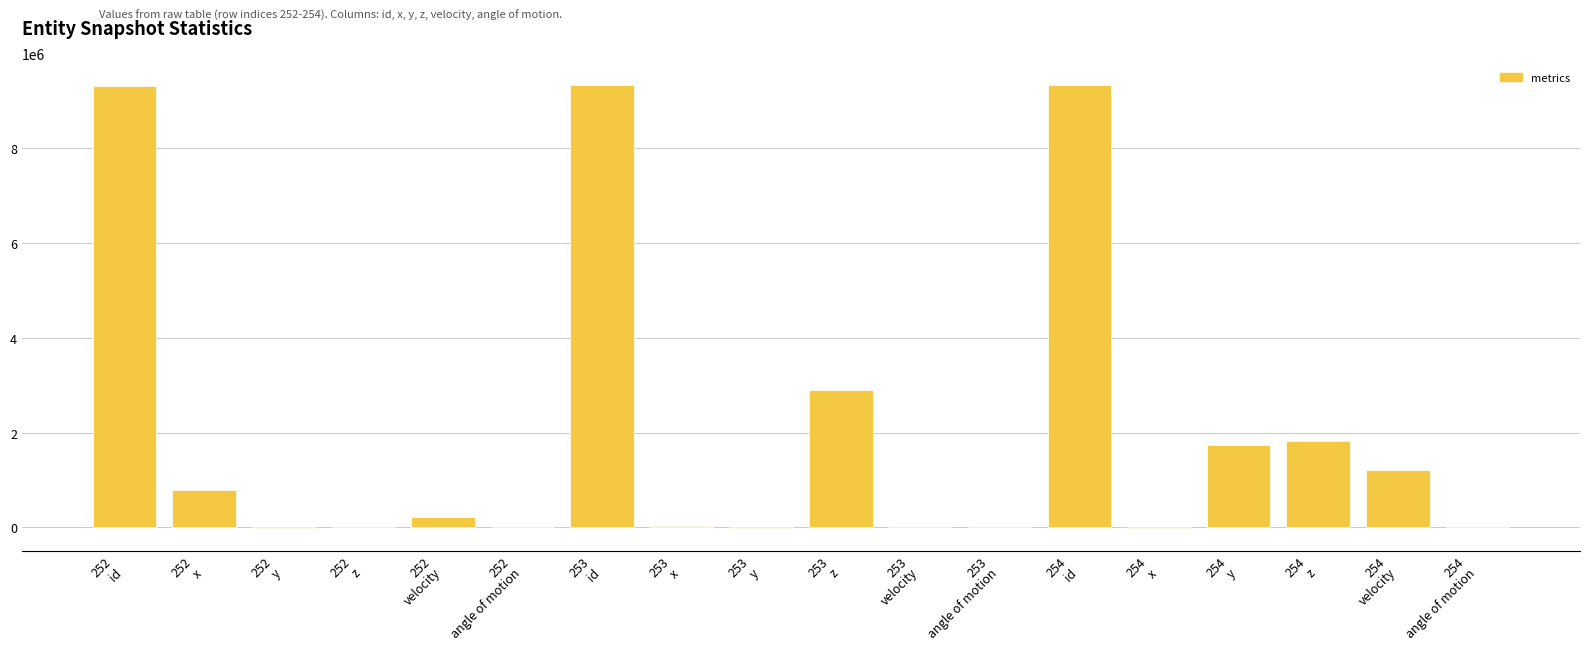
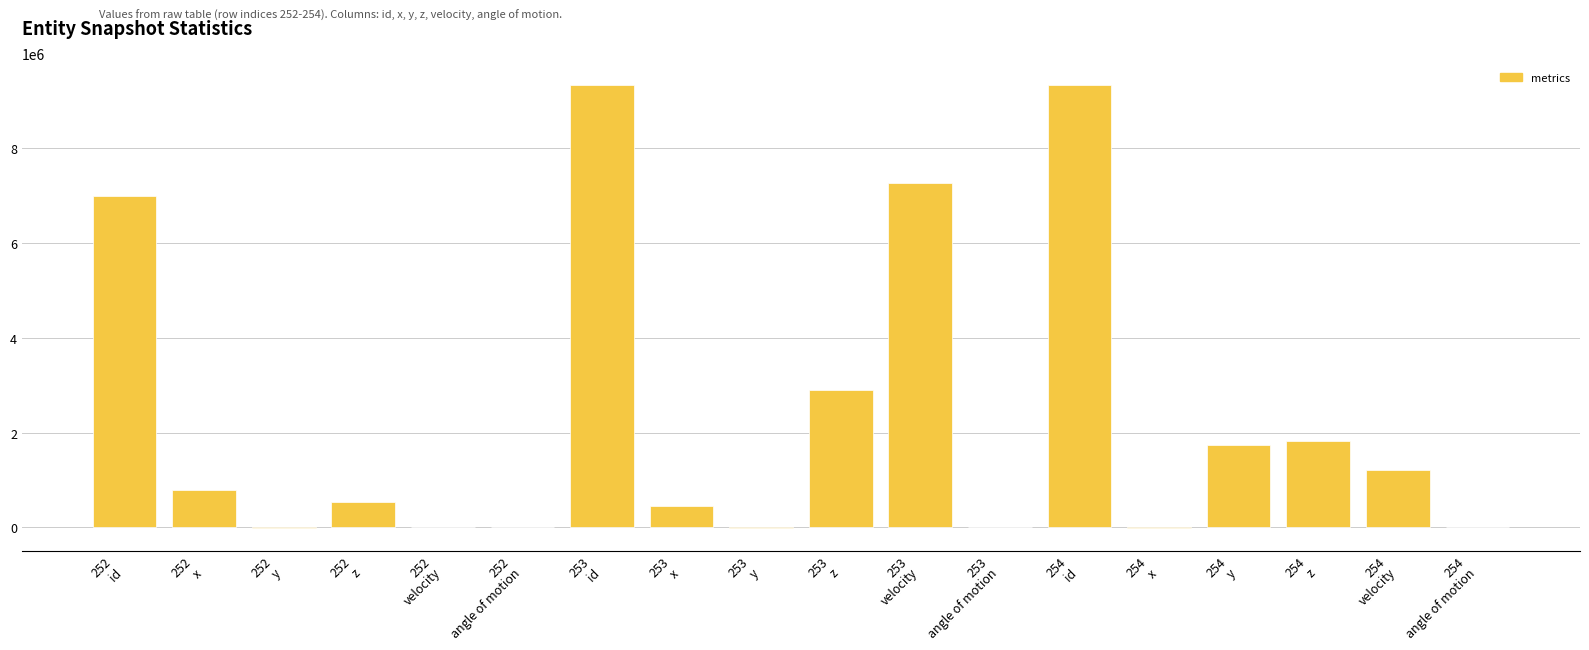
  {
-   "252 id": 9300000,
+   "252 id": 7000000,
    "252 x": 800000,
-   "252 z": 0,
-   "252 velocity": 200000,
+   "252 z": 500000,
+   "252 velocity": 0,
    "253 id": 9300000,
-   "253 x": 0,
+   "253 x": 400000,
    "253 z": 2900000,
-   "253 velocity": 0,
+   "253 velocity": 7300000,
    "254 id": 9300000,
    "254 y": 1700000,
    "254 z": 1800000,
    "254 velocity": 1200000
  }
